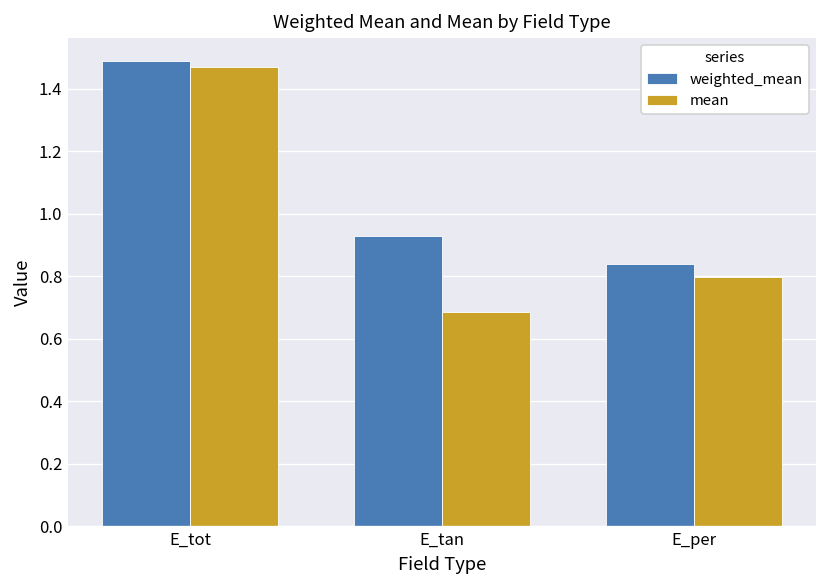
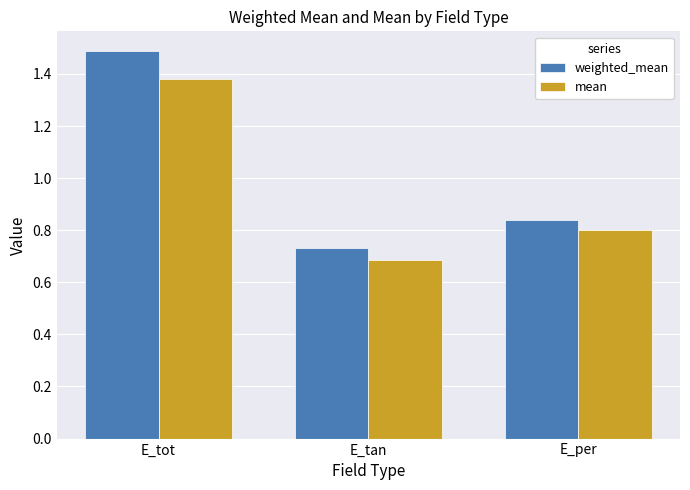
  {
    "weighted_mean": {
      "E_tot": 1.49,
-     "E_tan": 0.93,
+     "E_tan": 0.73,
      "E_per": 0.84
    },
    "mean": {
-     "E_tot": 1.47,
+     "E_tot": 1.38,
      "E_tan": 0.69,
      "E_per": 0.80
    }
  }
